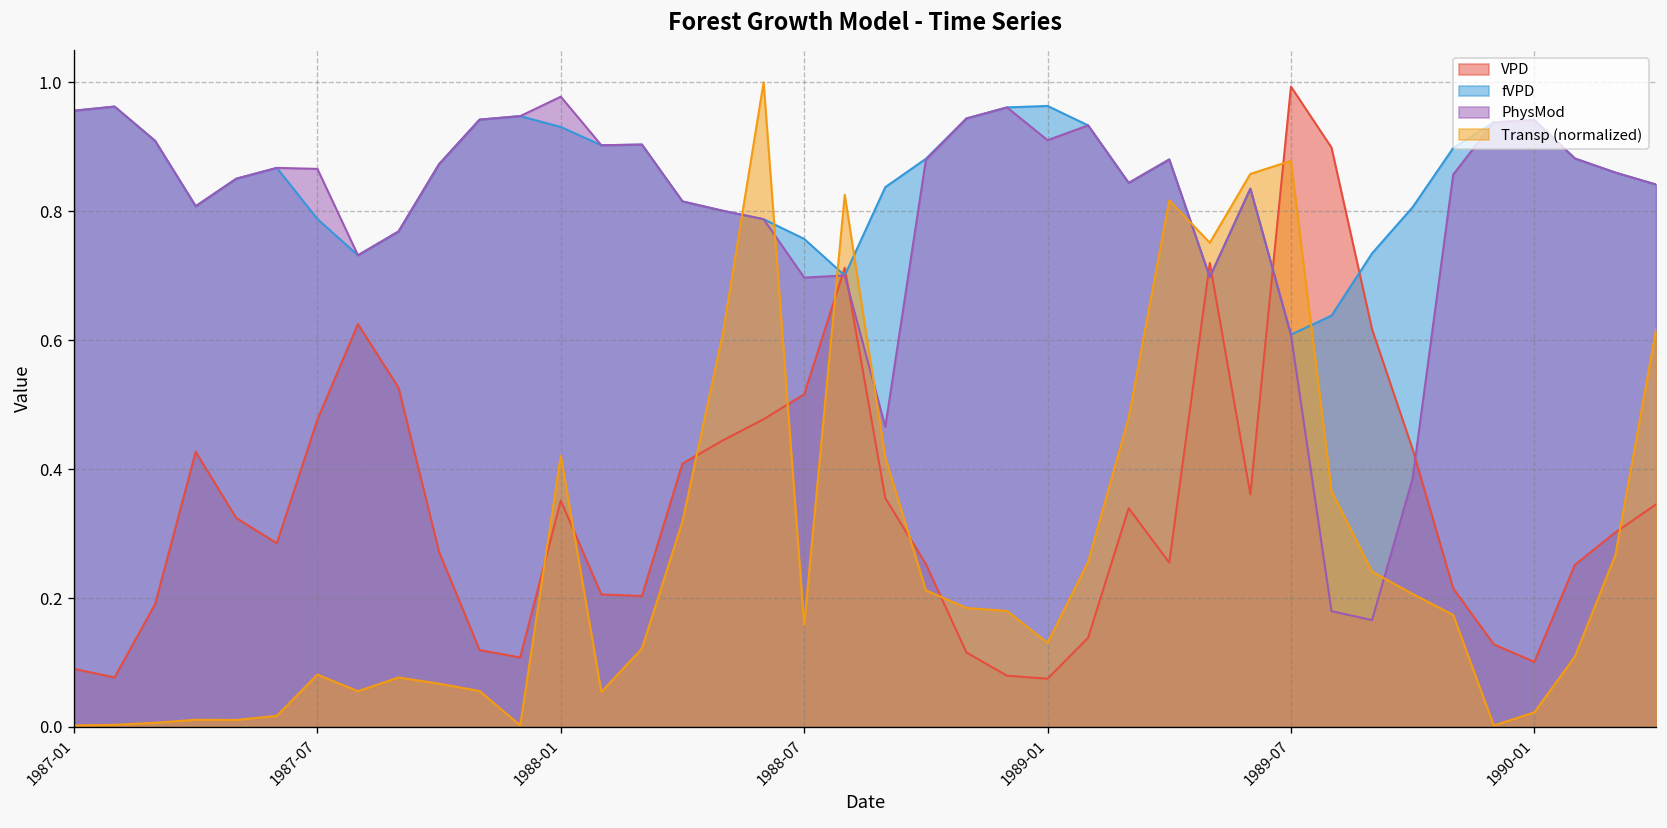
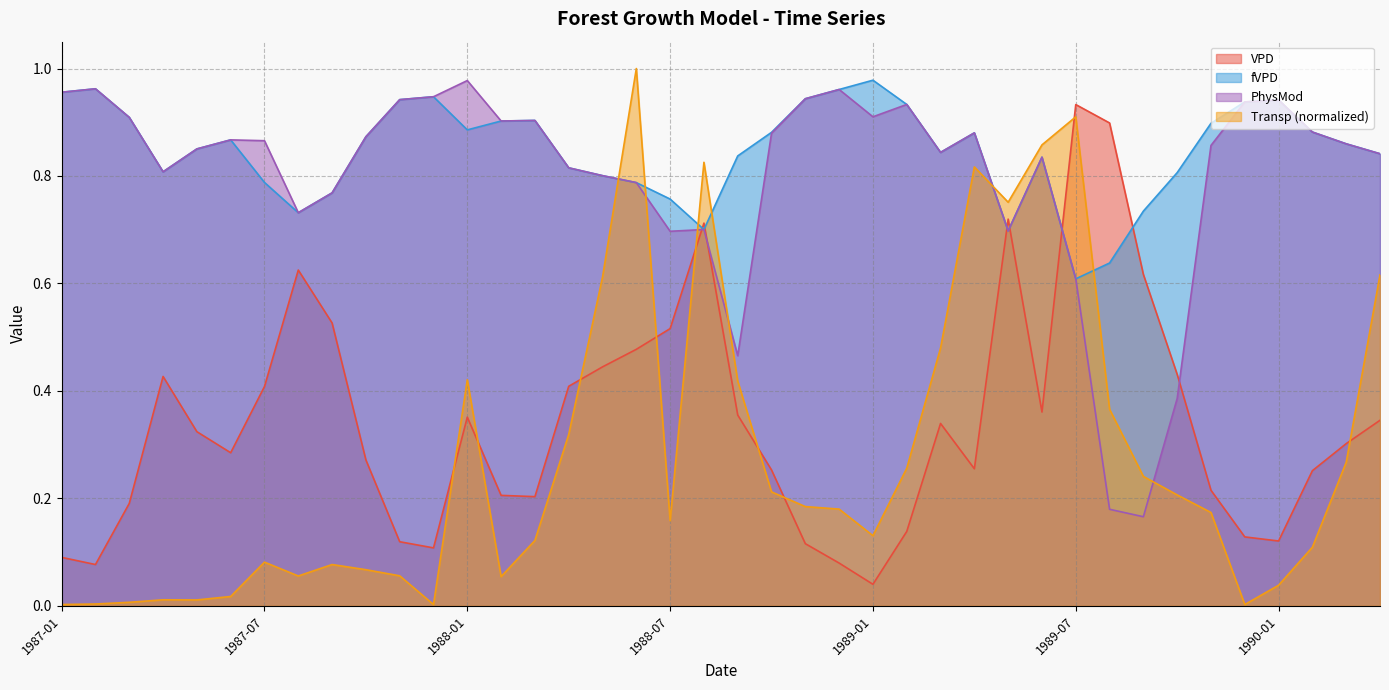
  {
    "VPD": {
      "1987-01": 0.09,
-     "1987-07": 0.48,
+     "1987-07": 0.41,
      "1988-01": 0.35,
      "1988-07": 0.52,
-     "1989-01": 0.07,
-     "1989-07": 0.99,
-     "1990-01": 0.10
+     "1989-01": 0.04,
+     "1989-07": 0.93,
+     "1990-01": 0.12
    },
    "fVPD": {
      "1987-07": 0.79,
-     "1988-01": 0.93,
+     "1988-01": 0.89,
      "1988-07": 0.76,
-     "1989-01": 0.96
+     "1989-01": 0.98
    },
    "PhysMod": {
      "1987-07": 0.87,
      "1988-01": 0.98,
      "1988-07": 0.70,
      "1989-01": 0.91
    },
    "Transp (normalized)": {
      "1987-01": 0.00,
      "1987-07": 0.08,
      "1988-01": 0.42,
      "1988-07": 0.16,
      "1989-01": 0.13,
-     "1989-07": 0.88,
-     "1990-01": 0.02
+     "1989-07": 0.91,
+     "1990-01": 0.04
    }
  }
